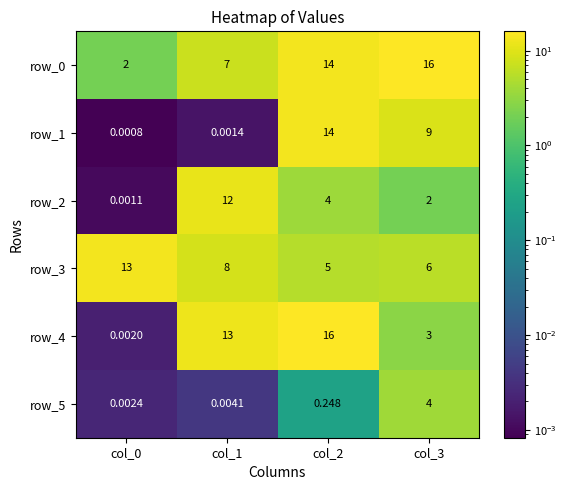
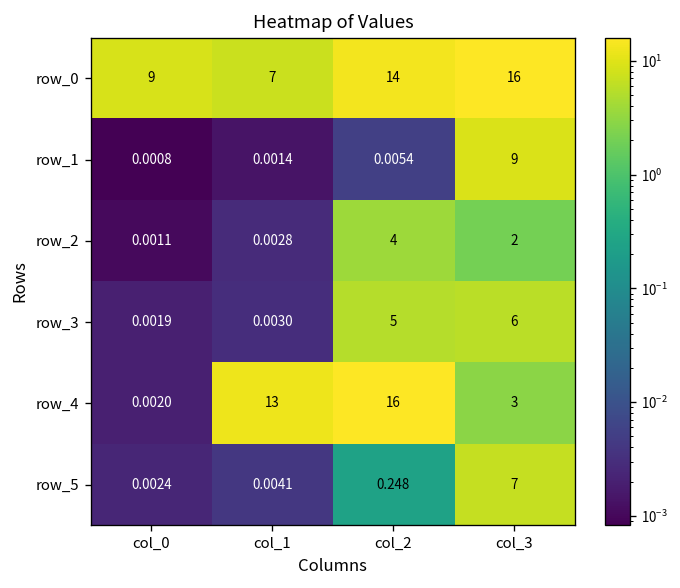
  {
    "row_0": {
-     "col_0": 2,
+     "col_0": 9,
      "col_1": 7,
      "col_2": 14,
      "col_3": 16
    },
    "row_1": {
      "col_0": 0.0008,
      "col_1": 0.0014,
-     "col_2": 14,
+     "col_2": 0.0054,
      "col_3": 9
    },
    "row_2": {
      "col_0": 0.0011,
-     "col_1": 12,
+     "col_1": 0.0028,
      "col_2": 4,
      "col_3": 2
    },
    "row_3": {
-     "col_0": 13,
-     "col_1": 8,
+     "col_0": 0.0019,
+     "col_1": 0.0030,
      "col_2": 5,
      "col_3": 6
    },
    "row_4": {
      "col_0": 0.0020,
      "col_1": 13,
      "col_2": 16,
      "col_3": 3
    },
    "row_5": {
      "col_0": 0.0024,
      "col_1": 0.0041,
      "col_2": 0.248,
-     "col_3": 4
+     "col_3": 7
    }
  }
